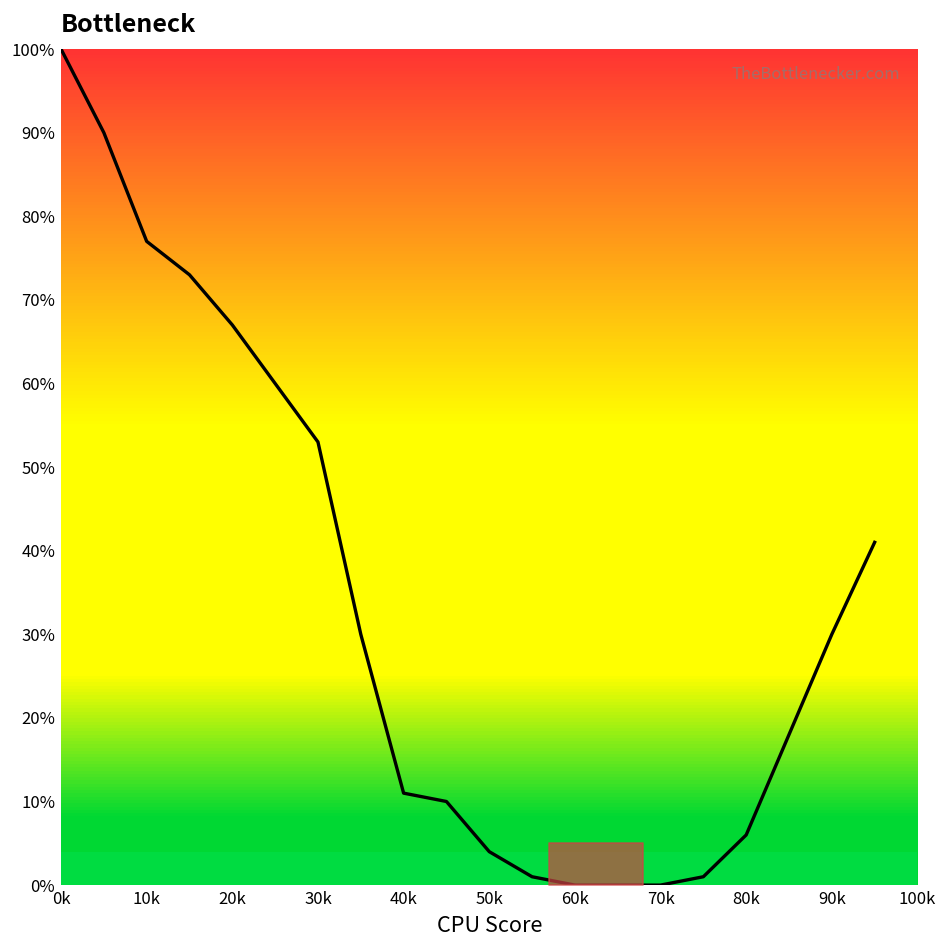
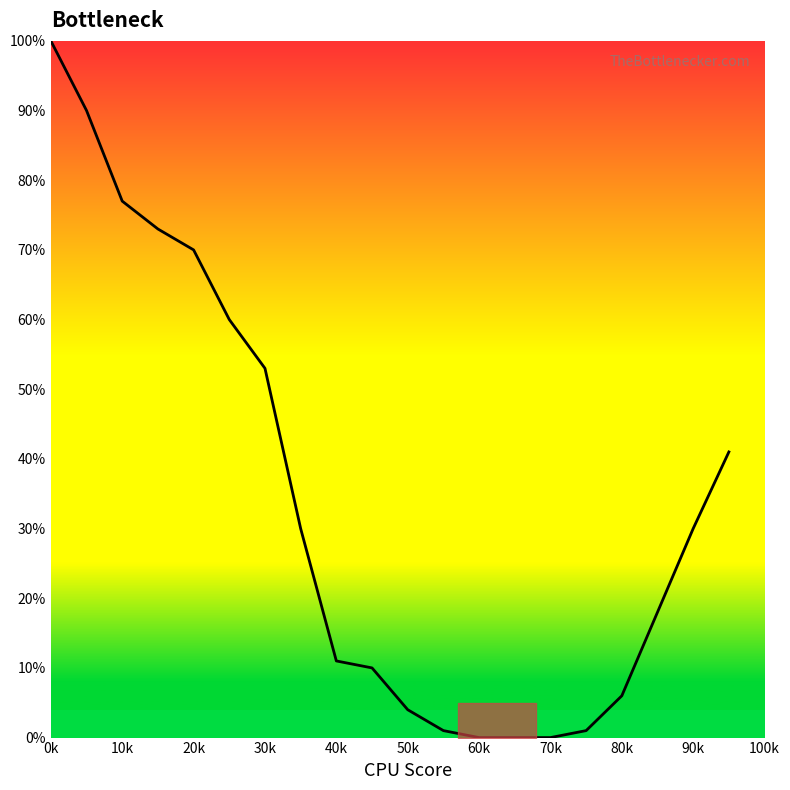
  {
    "0k": "100%",
    "10k": "77%",
-   "20k": "67%",
+   "20k": "70%",
    "30k": "53%",
    "40k": "11%",
    "80k": "6%",
    "90k": "30%"
  }
